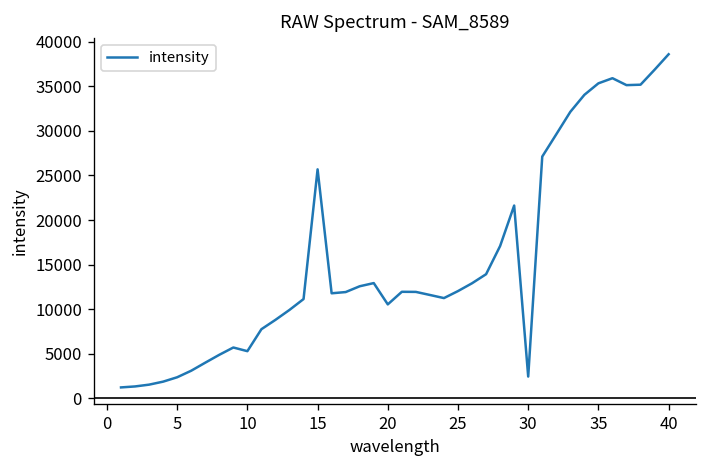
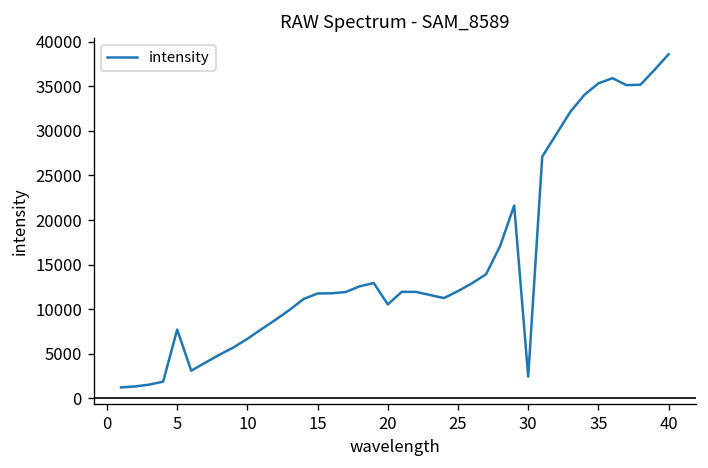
  {
-   "5": 2000,
-   "10": 5000,
-   "15": 26000,
+   "5": 8000,
+   "10": 7000,
+   "15": 12000,
    "20": 11000,
    "25": 12000,
    "30": 2000,
    "35": 35000,
    "40": 39000
  }
